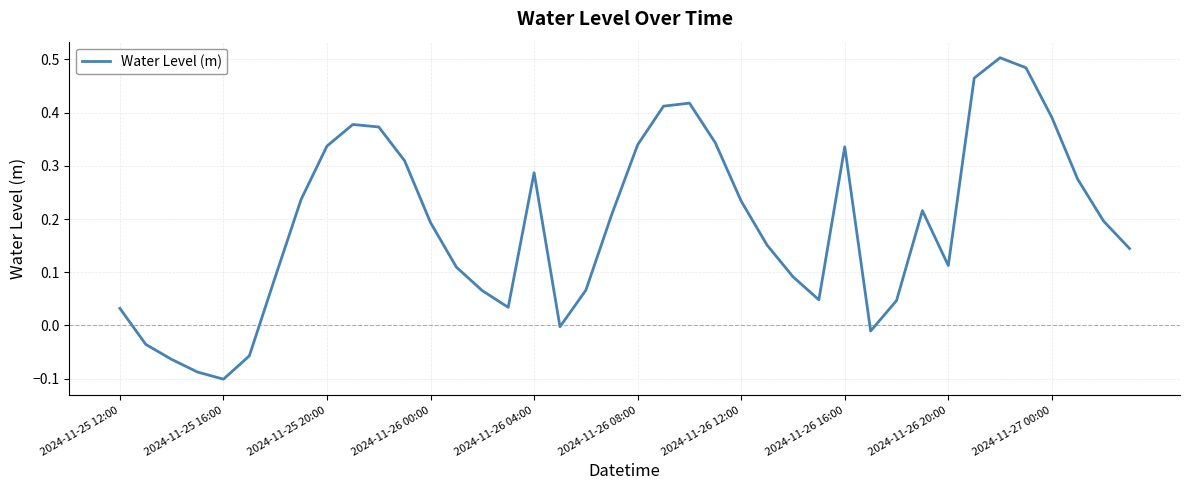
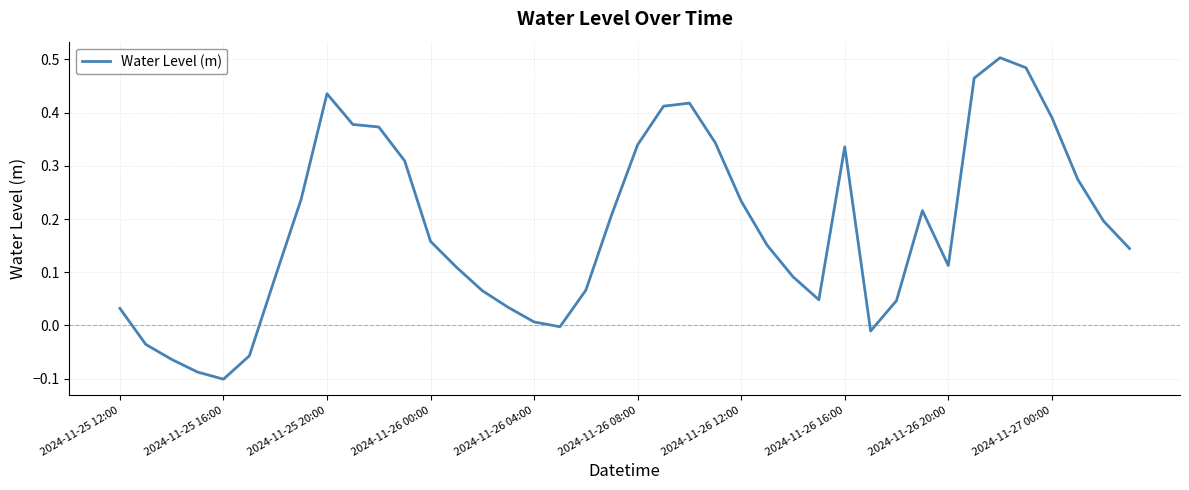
  {
    "2024-11-25 12:00": 0.03,
    "2024-11-25 16:00": -0.10,
-   "2024-11-25 20:00": 0.34,
-   "2024-11-26 00:00": 0.19,
-   "2024-11-26 04:00": 0.29,
+   "2024-11-25 20:00": 0.44,
+   "2024-11-26 00:00": 0.16,
+   "2024-11-26 04:00": 0.01,
    "2024-11-26 08:00": 0.34,
    "2024-11-26 12:00": 0.23,
    "2024-11-26 16:00": 0.34,
    "2024-11-26 20:00": 0.11,
    "2024-11-27 00:00": 0.39
  }
